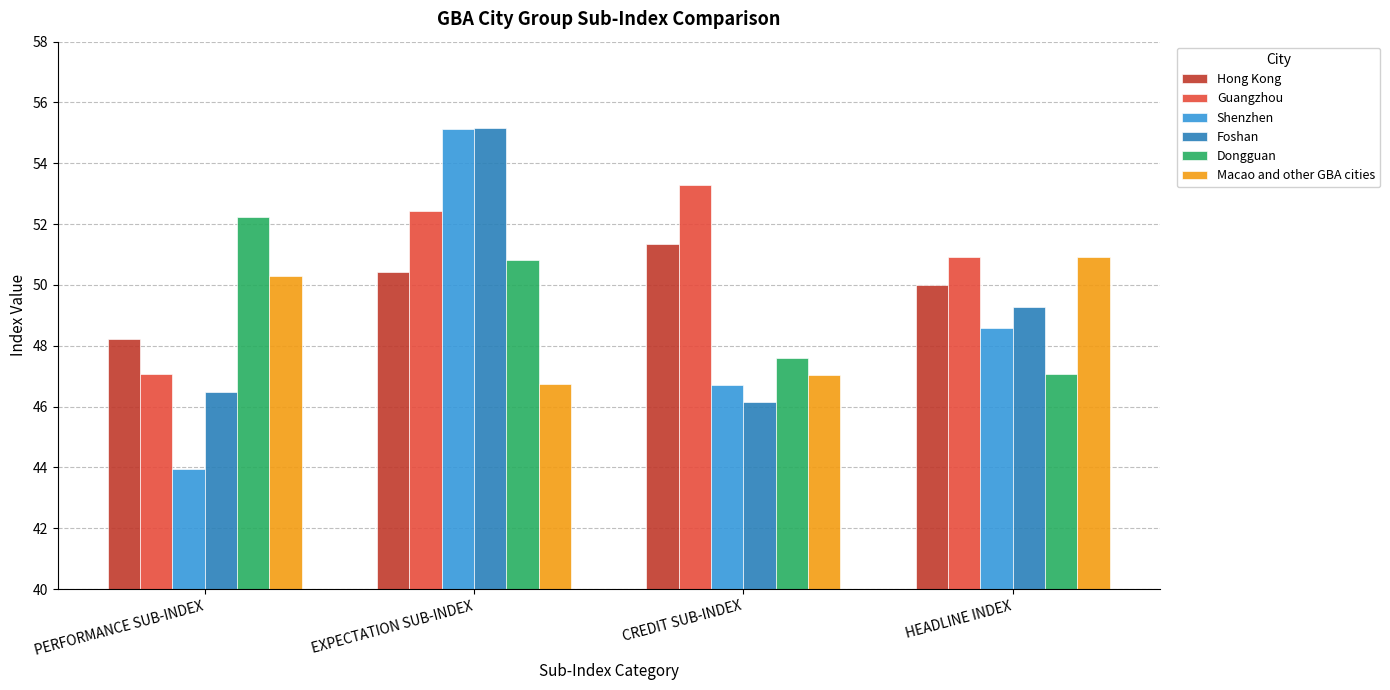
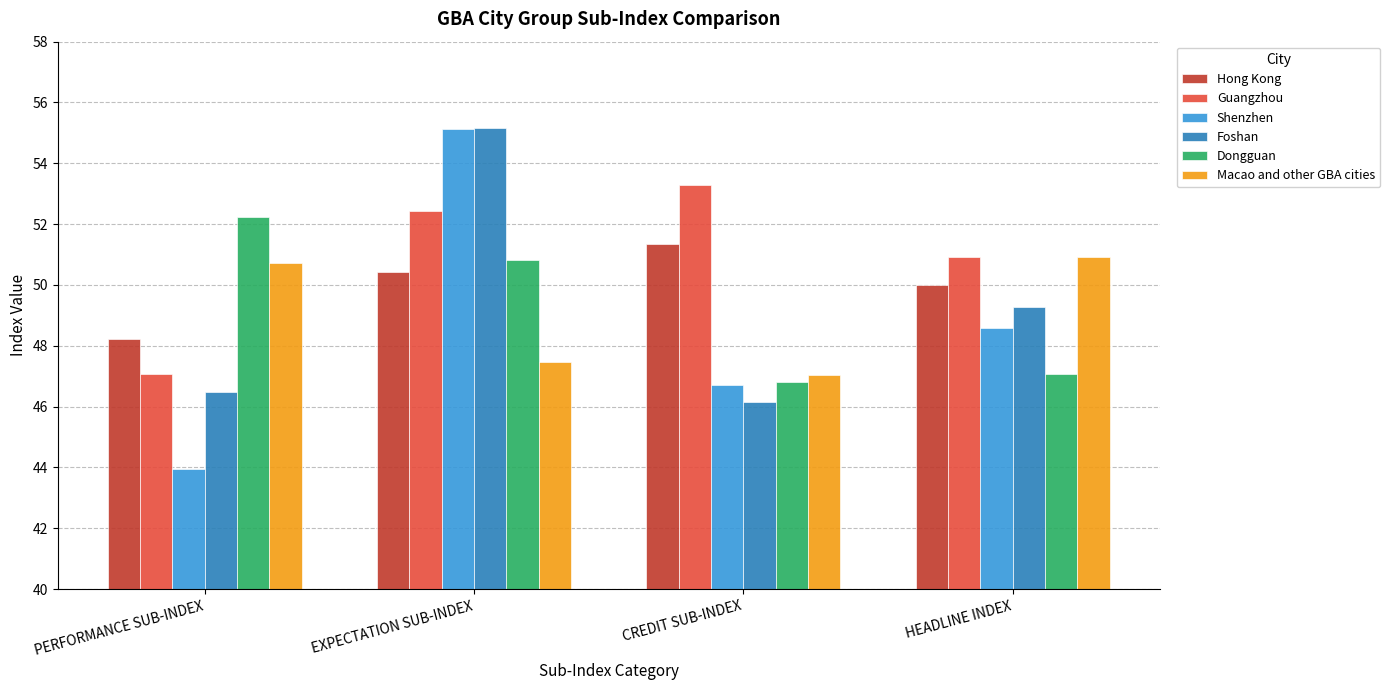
  {
    "Dongguan": {
      "PERFORMANCE SUB-INDEX": 52.2,
      "EXPECTATION SUB-INDEX": 50.8,
-     "CREDIT SUB-INDEX": 47.6,
+     "CREDIT SUB-INDEX": 46.8,
      "HEADLINE INDEX": 47.1
    },
    "Macao and other GBA cities": {
-     "PERFORMANCE SUB-INDEX": 50.3,
-     "EXPECTATION SUB-INDEX": 46.7,
+     "PERFORMANCE SUB-INDEX": 50.7,
+     "EXPECTATION SUB-INDEX": 47.5,
      "CREDIT SUB-INDEX": 47.0,
      "HEADLINE INDEX": 50.9
    }
  }
